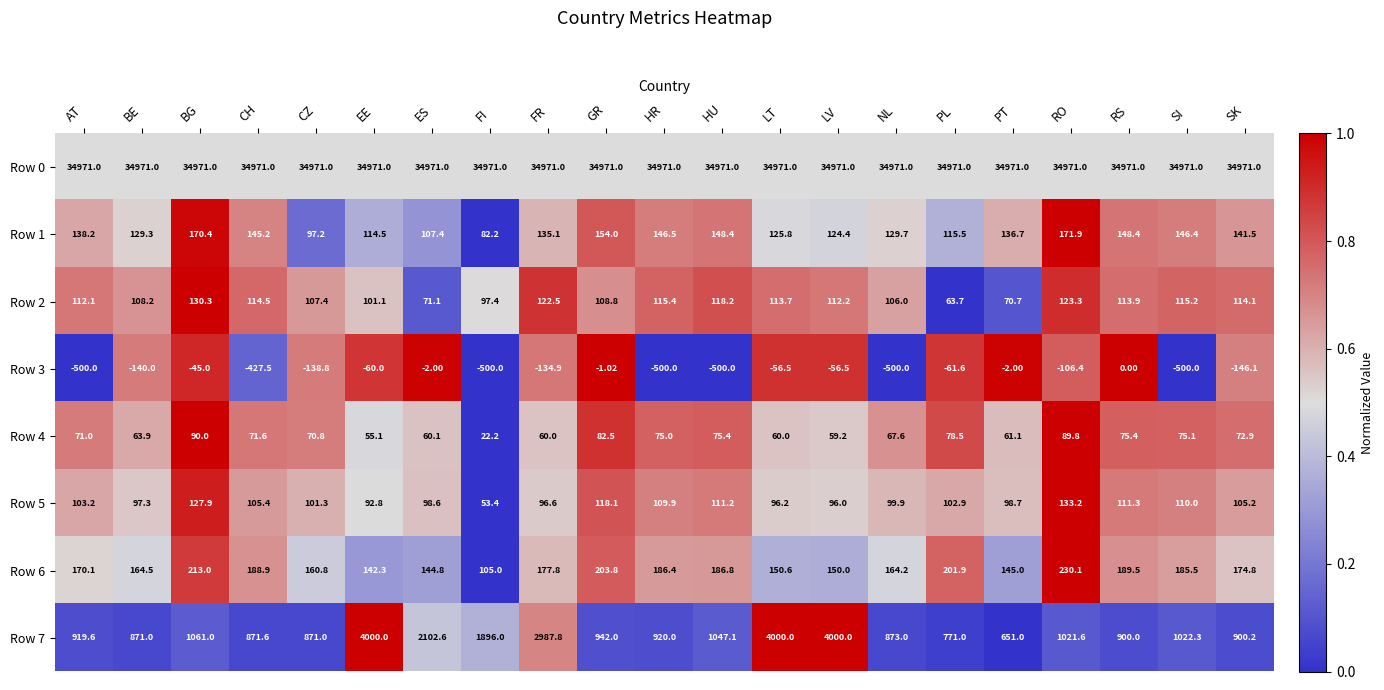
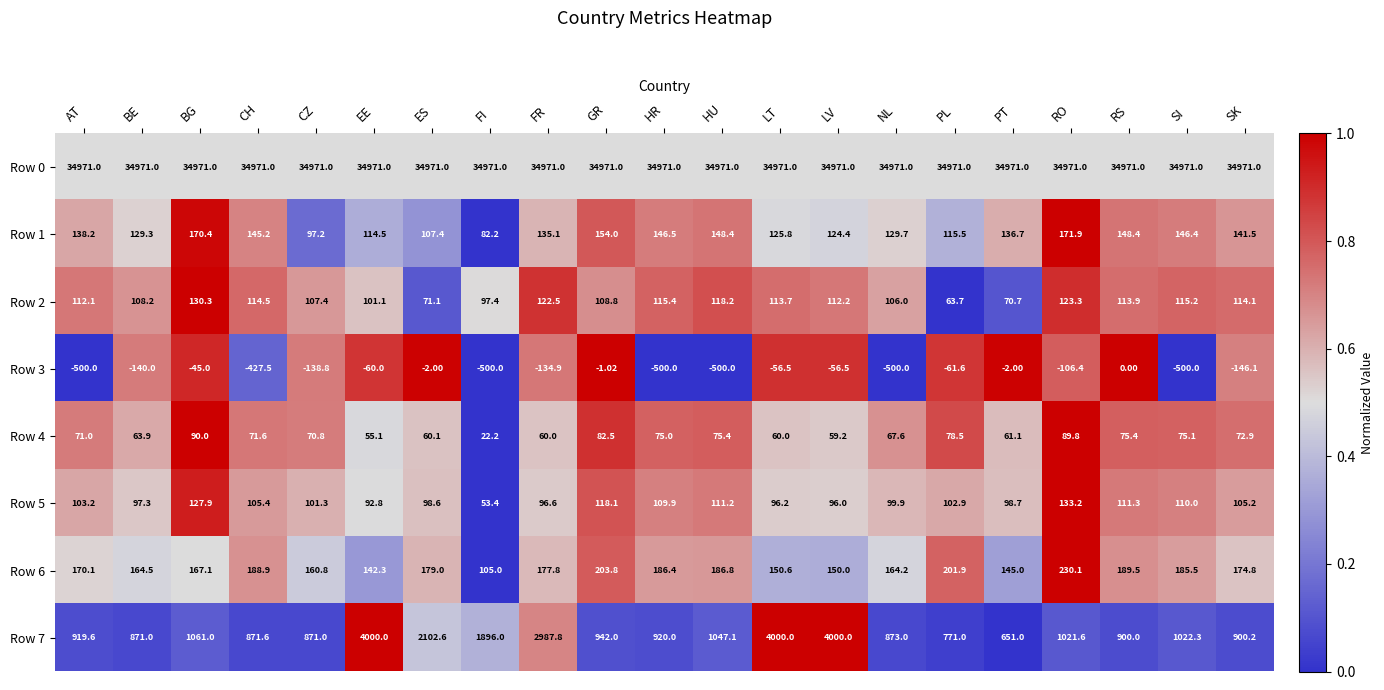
  {
    "Row 0": {
      "AT": 34971.0,
      "BE": 34971.0,
      "BG": 34971.0,
      "CH": 34971.0,
      "CZ": 34971.0,
      "EE": 34971.0,
      "ES": 34971.0,
      "FI": 34971.0,
      "FR": 34971.0,
      "GR": 34971.0,
      "HR": 34971.0,
      "HU": 34971.0,
      "LT": 34971.0,
      "LV": 34971.0,
      "NL": 34971.0,
      "PL": 34971.0,
      "PT": 34971.0,
      "RO": 34971.0,
      "RS": 34971.0,
      "SI": 34971.0,
      "SK": 34971.0
    },
    "Row 1": {
      "AT": 138.2,
      "BE": 129.3,
      "BG": 170.4,
      "CH": 145.2,
      "CZ": 97.2,
      "EE": 114.5,
      "ES": 107.4,
      "FI": 82.2,
      "FR": 135.1,
      "GR": 154.0,
      "HR": 146.5,
      "HU": 148.4,
      "LT": 125.8,
      "LV": 124.4,
      "NL": 129.7,
      "PL": 115.5,
      "PT": 136.7,
      "RO": 171.9,
      "RS": 148.4,
      "SI": 146.4,
      "SK": 141.5
    },
    "Row 2": {
      "AT": 112.1,
      "BE": 108.2,
      "BG": 130.3,
      "CH": 114.5,
      "CZ": 107.4,
      "EE": 101.1,
      "ES": 71.1,
      "FI": 97.4,
      "FR": 122.5,
      "GR": 108.8,
      "HR": 115.4,
      "HU": 118.2,
      "LT": 113.7,
      "LV": 112.2,
      "NL": 106.0,
      "PL": 63.7,
      "PT": 70.7,
      "RO": 123.3,
      "RS": 113.9,
      "SI": 115.2,
      "SK": 114.1
    },
    "Row 3": {
      "AT": -500.0,
      "BE": -140.0,
      "BG": -45.0,
      "CH": -427.5,
      "CZ": -138.8,
      "EE": -60.0,
      "ES": -2.00,
      "FI": -500.0,
      "FR": -134.9,
      "GR": -1.02,
      "HR": -500.0,
      "HU": -500.0,
      "LT": -56.5,
      "LV": -56.5,
      "NL": -500.0,
      "PL": -61.6,
      "PT": -2.00,
      "RO": -106.4,
      "RS": 0.00,
      "SI": -500.0,
      "SK": -146.1
    },
    "Row 4": {
      "AT": 71.0,
      "BE": 63.9,
      "BG": 90.0,
      "CH": 71.6,
      "CZ": 70.8,
      "EE": 55.1,
      "ES": 60.1,
      "FI": 22.2,
      "FR": 60.0,
      "GR": 82.5,
      "HR": 75.0,
      "HU": 75.4,
      "LT": 60.0,
      "LV": 59.2,
      "NL": 67.6,
      "PL": 78.5,
      "PT": 61.1,
      "RO": 89.8,
      "RS": 75.4,
      "SI": 75.1,
      "SK": 72.9
    },
    "Row 5": {
      "AT": 103.2,
      "BE": 97.3,
      "BG": 127.9,
      "CH": 105.4,
      "CZ": 101.3,
      "EE": 92.8,
      "ES": 98.6,
      "FI": 53.4,
      "FR": 96.6,
      "GR": 118.1,
      "HR": 109.9,
      "HU": 111.2,
      "LT": 96.2,
      "LV": 96.0,
      "NL": 99.9,
      "PL": 102.9,
      "PT": 98.7,
      "RO": 133.2,
      "RS": 111.3,
      "SI": 110.0,
      "SK": 105.2
    },
    "Row 6": {
      "AT": 170.1,
      "BE": 164.5,
-     "BG": 213.0,
+     "BG": 167.1,
      "CH": 188.9,
      "CZ": 160.8,
      "EE": 142.3,
-     "ES": 144.8,
+     "ES": 179.0,
      "FI": 105.0,
      "FR": 177.8,
      "GR": 203.8,
      "HR": 186.4,
      "HU": 186.8,
      "LT": 150.6,
      "LV": 150.0,
      "NL": 164.2,
      "PL": 201.9,
      "PT": 145.0,
      "RO": 230.1,
      "RS": 189.5,
      "SI": 185.5,
      "SK": 174.8
    },
    "Row 7": {
      "AT": 919.6,
      "BE": 871.0,
      "BG": 1061.0,
      "CH": 871.6,
      "CZ": 871.0,
      "EE": 4000.0,
      "ES": 2102.6,
      "FI": 1896.0,
      "FR": 2987.8,
      "GR": 942.0,
      "HR": 920.0,
      "HU": 1047.1,
      "LT": 4000.0,
      "LV": 4000.0,
      "NL": 873.0,
      "PL": 771.0,
      "PT": 651.0,
      "RO": 1021.6,
      "RS": 900.0,
      "SI": 1022.3,
      "SK": 900.2
    }
  }
